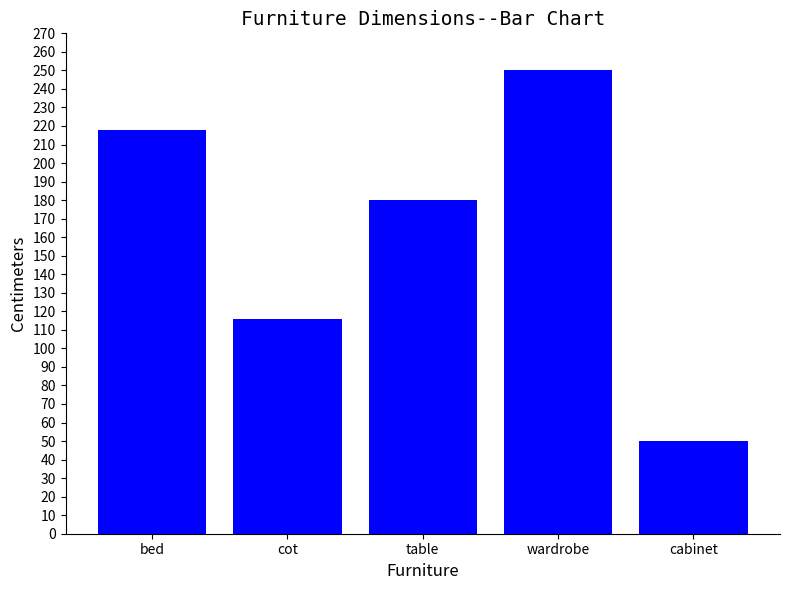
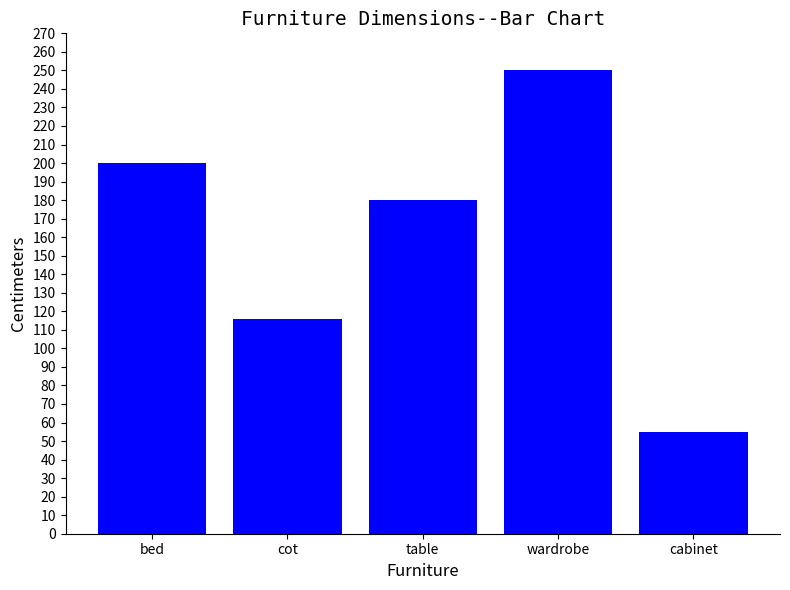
  {
-   "bed": 218,
+   "bed": 200,
    "cot": 116,
    "table": 180,
    "wardrobe": 250,
-   "cabinet": 50
+   "cabinet": 55
  }
